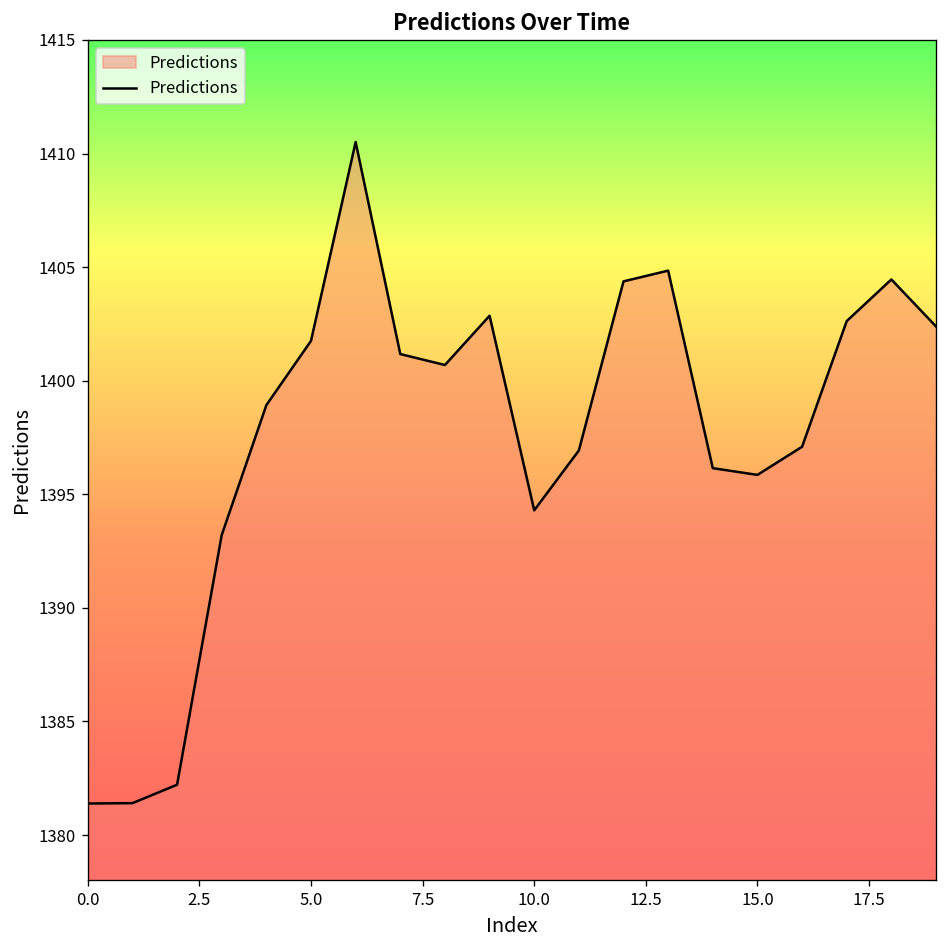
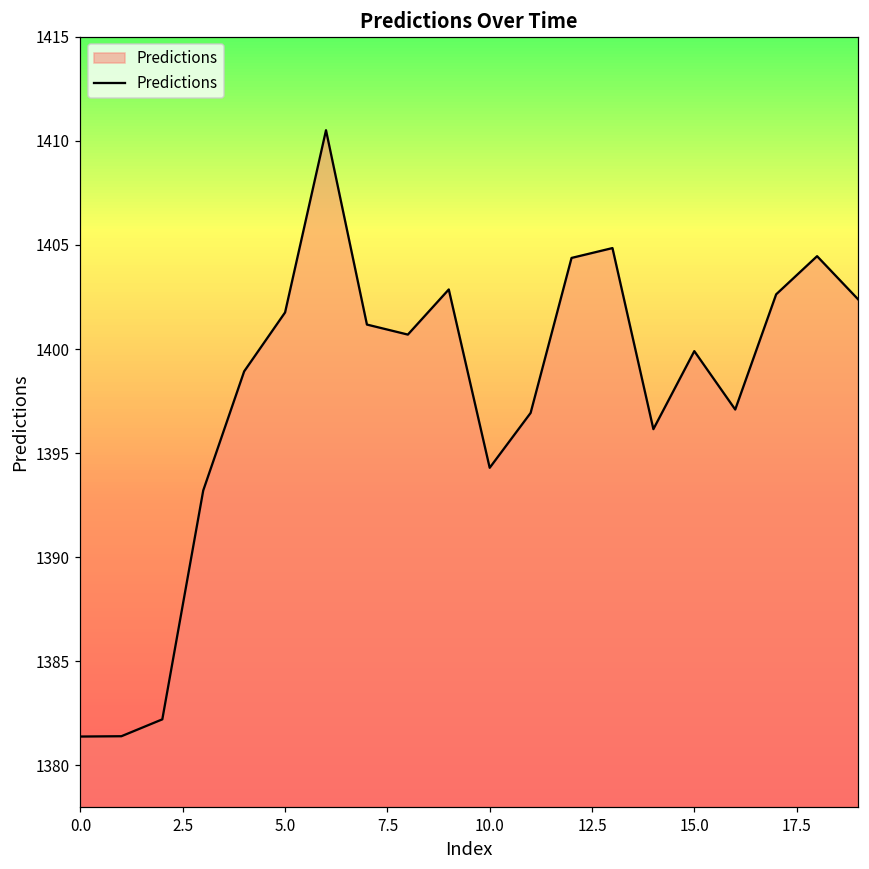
  {
    "0.0": 1381.4,
    "5.0": 1401.8,
    "10.0": 1394.3,
-   "15.0": 1395.9
+   "15.0": 1399.9
  }
